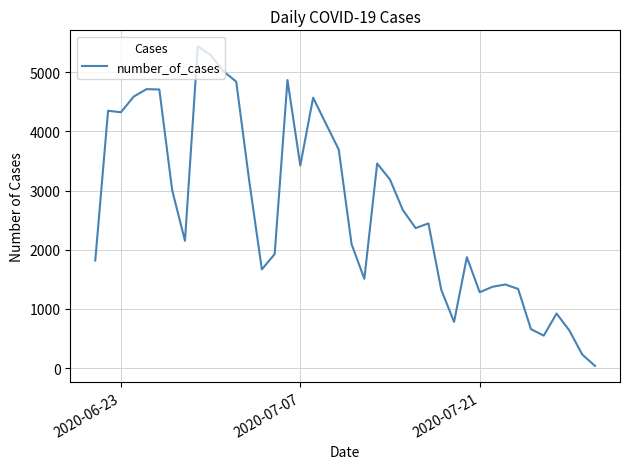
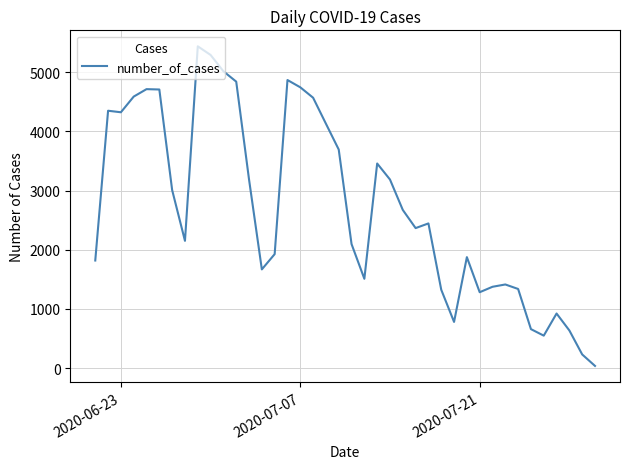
  {
    "2020-06-23": 4300,
-   "2020-07-07": 3400,
+   "2020-07-07": 4700,
    "2020-07-21": 1300
  }
